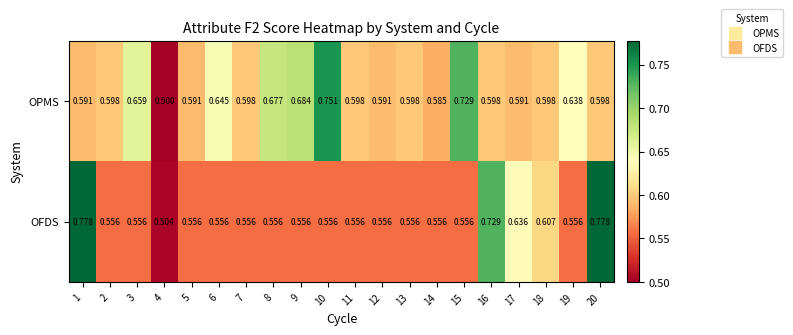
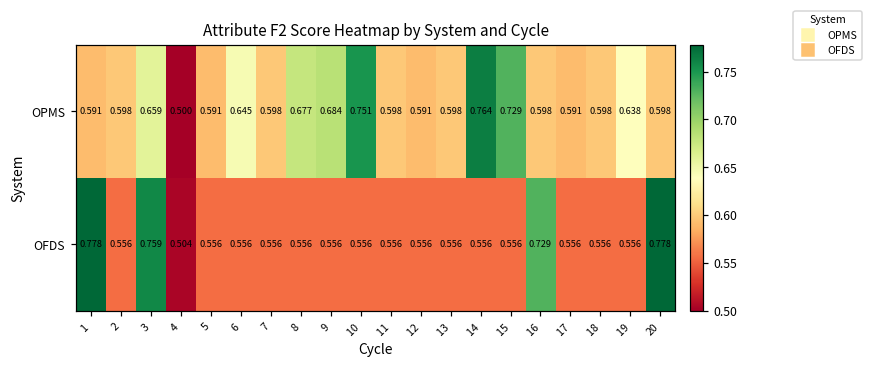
  {
    "OPMS": {
      "1": 0.591,
      "2": 0.598,
      "3": 0.659,
      "4": 0.500,
      "5": 0.591,
      "6": 0.645,
      "7": 0.598,
      "8": 0.677,
      "9": 0.684,
      "10": 0.751,
      "11": 0.598,
      "12": 0.591,
      "13": 0.598,
-     "14": 0.585,
+     "14": 0.764,
      "15": 0.729,
      "16": 0.598,
      "17": 0.591,
      "18": 0.598,
      "19": 0.638,
      "20": 0.598
    },
    "OFDS": {
      "1": 0.778,
      "2": 0.556,
-     "3": 0.556,
+     "3": 0.759,
      "4": 0.504,
      "5": 0.556,
      "6": 0.556,
      "7": 0.556,
      "8": 0.556,
      "9": 0.556,
      "10": 0.556,
      "11": 0.556,
      "12": 0.556,
      "13": 0.556,
      "14": 0.556,
      "15": 0.556,
      "16": 0.729,
-     "17": 0.636,
-     "18": 0.607,
+     "17": 0.556,
+     "18": 0.556,
      "19": 0.556,
      "20": 0.778
    }
  }
